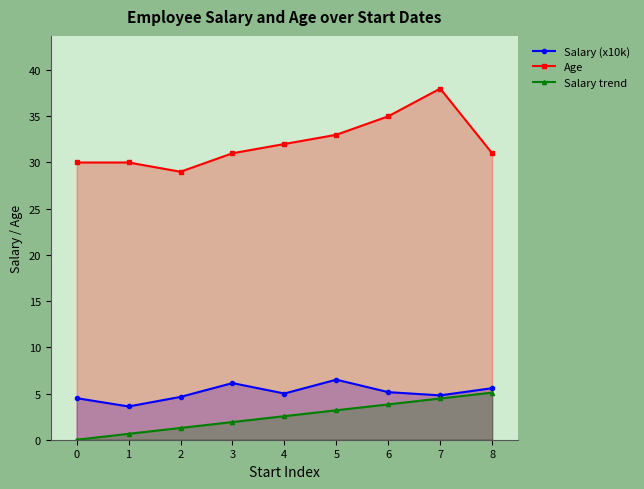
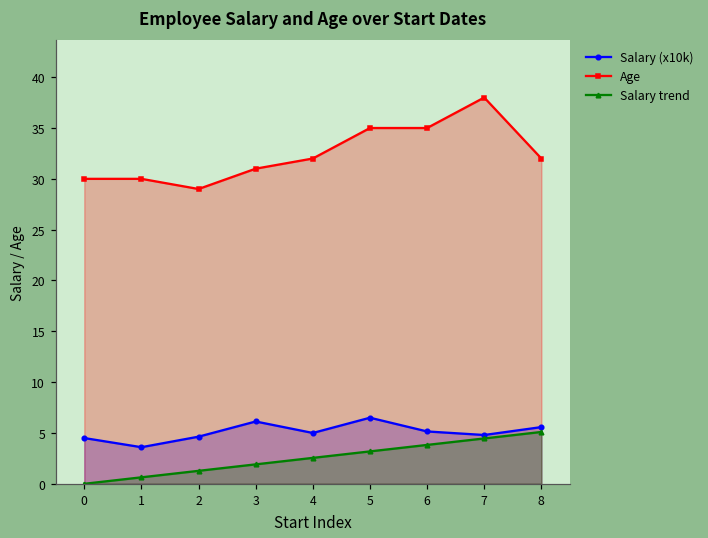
  {
    "Salary (x10k)": {
      "0": 5,
      "1": 4,
      "2": 5,
      "3": 6,
      "4": 5,
      "5": 7,
      "6": 5,
      "7": 5,
      "8": 6
    },
    "Age": {
      "0": 30,
      "1": 30,
      "2": 29,
      "3": 31,
      "4": 32,
-     "5": 33,
+     "5": 35,
      "6": 35,
      "7": 38,
-     "8": 31
+     "8": 32
    },
    "Salary trend": {
      "0": 0,
      "1": 1,
      "2": 1,
      "3": 2,
      "4": 3,
      "5": 3,
      "6": 4,
      "7": 4,
      "8": 5
    }
  }
